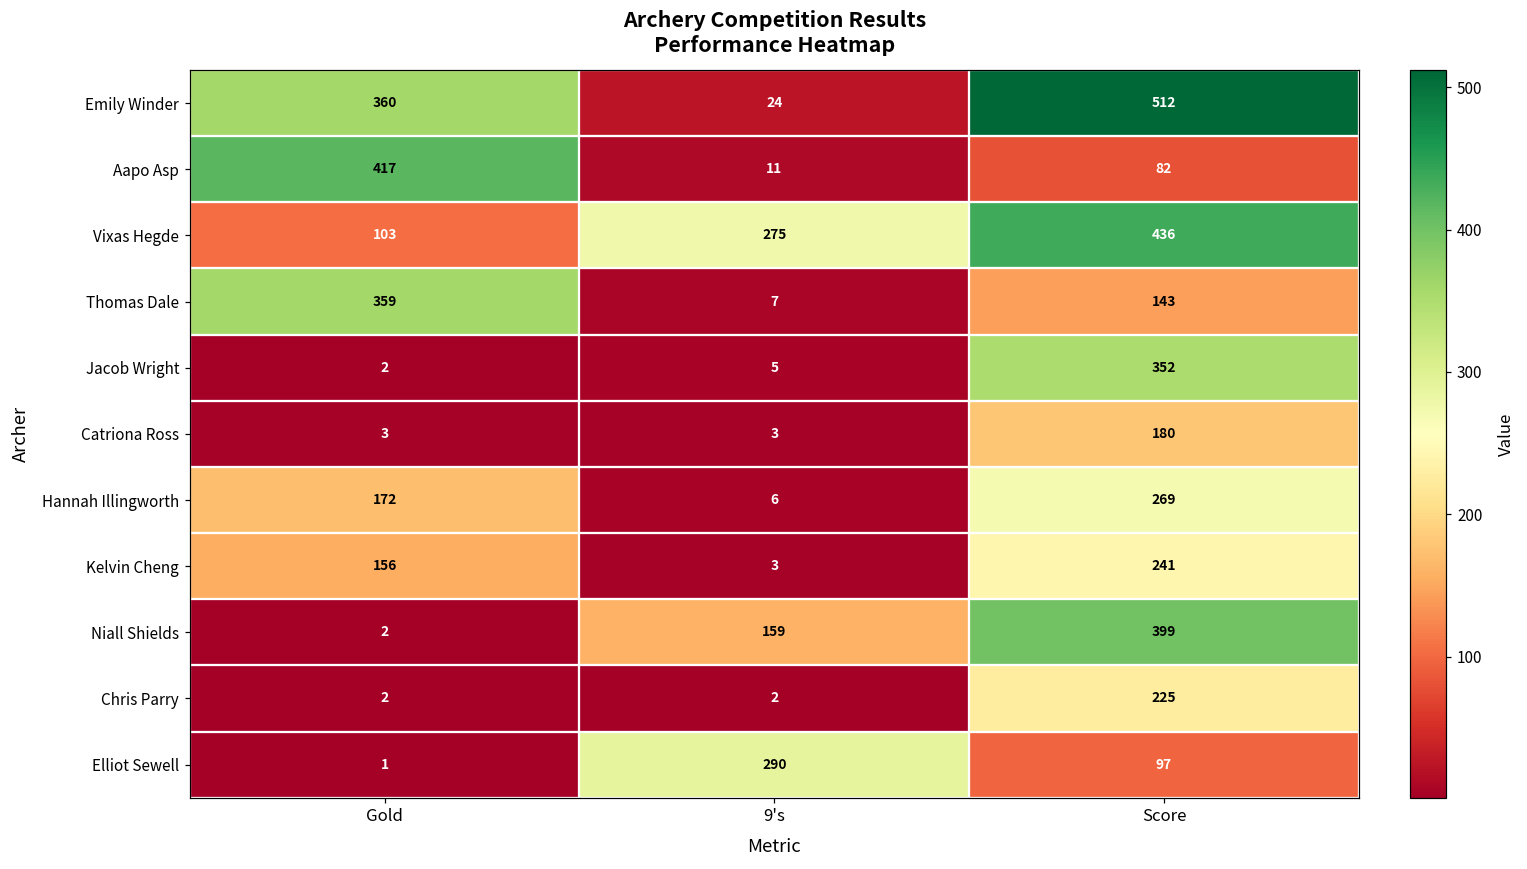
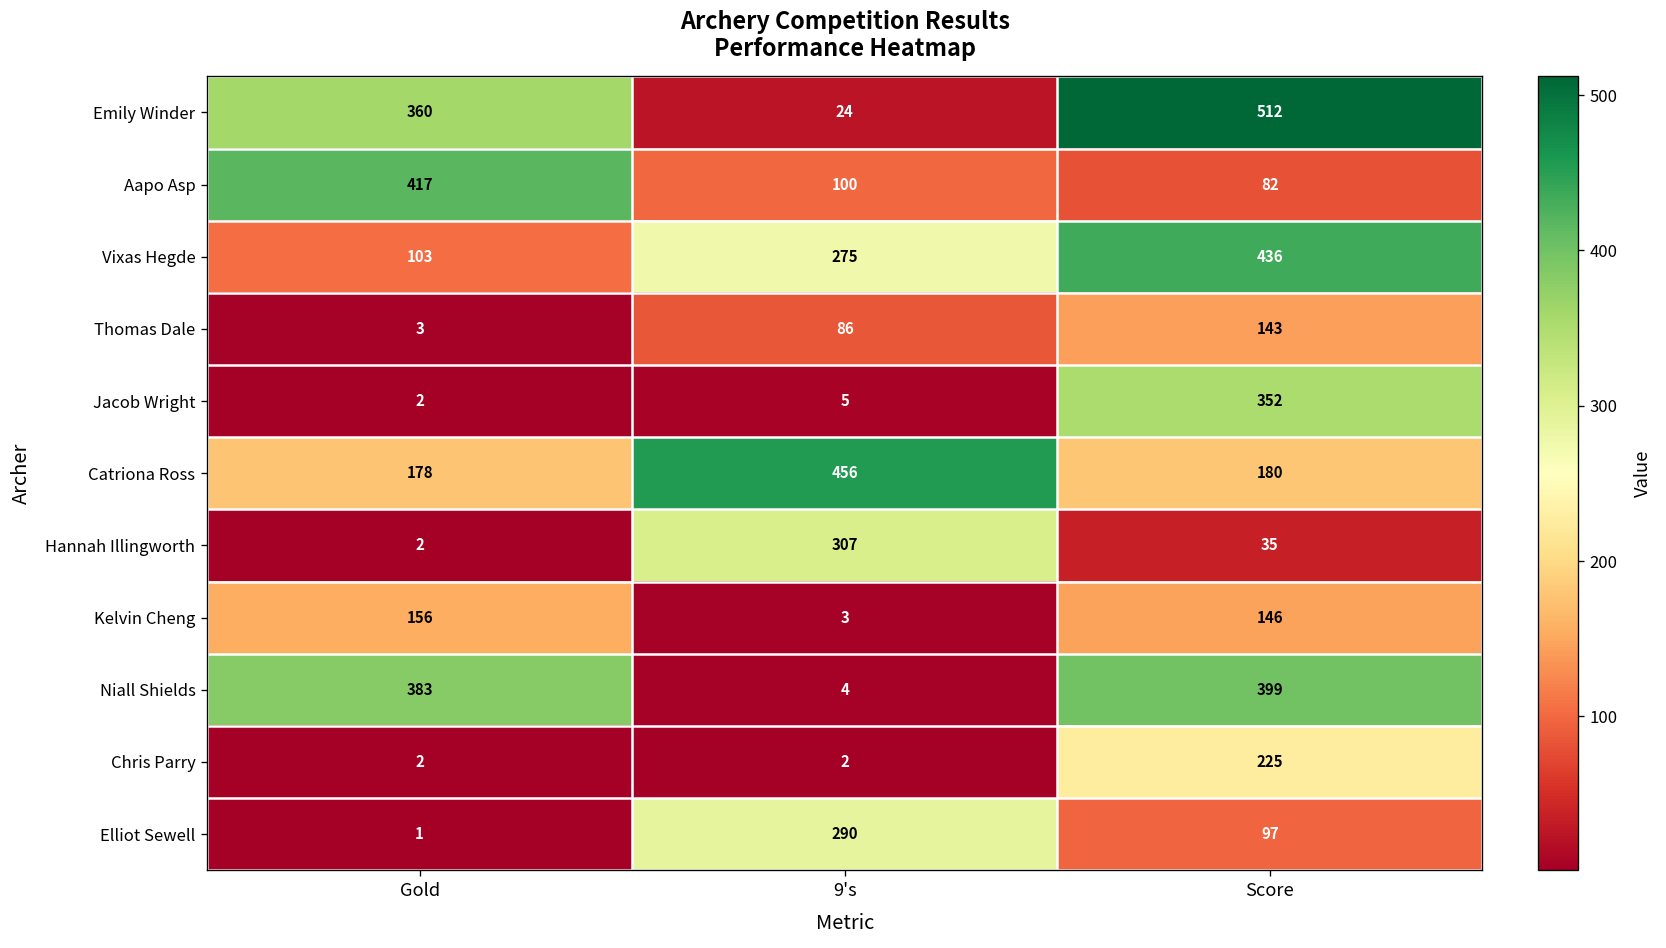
  {
    "Emily Winder": {
      "Gold": 360,
      "9's": 24,
      "Score": 512
    },
    "Aapo Asp": {
      "Gold": 417,
-     "9's": 11,
+     "9's": 100,
      "Score": 82
    },
    "Vixas Hegde": {
      "Gold": 103,
      "9's": 275,
      "Score": 436
    },
    "Thomas Dale": {
-     "Gold": 359,
-     "9's": 7,
+     "Gold": 3,
+     "9's": 86,
      "Score": 143
    },
    "Jacob Wright": {
      "Gold": 2,
      "9's": 5,
      "Score": 352
    },
    "Catriona Ross": {
-     "Gold": 3,
-     "9's": 3,
+     "Gold": 178,
+     "9's": 456,
      "Score": 180
    },
    "Hannah Illingworth": {
-     "Gold": 172,
-     "9's": 6,
-     "Score": 269
+     "Gold": 2,
+     "9's": 307,
+     "Score": 35
    },
    "Kelvin Cheng": {
      "Gold": 156,
      "9's": 3,
-     "Score": 241
+     "Score": 146
    },
    "Niall Shields": {
-     "Gold": 2,
-     "9's": 159,
+     "Gold": 383,
+     "9's": 4,
      "Score": 399
    },
    "Chris Parry": {
      "Gold": 2,
      "9's": 2,
      "Score": 225
    },
    "Elliot Sewell": {
      "Gold": 1,
      "9's": 290,
      "Score": 97
    }
  }
